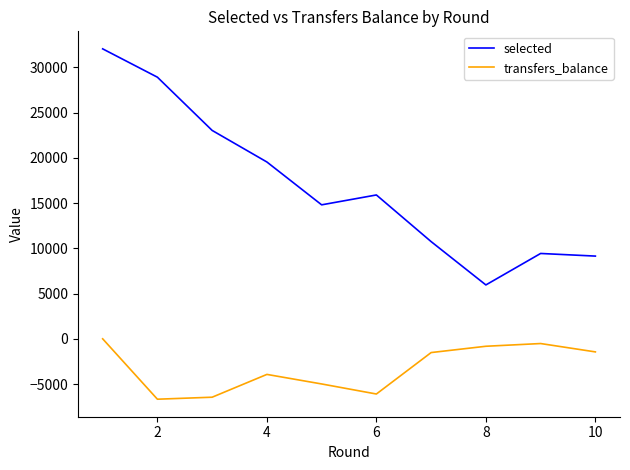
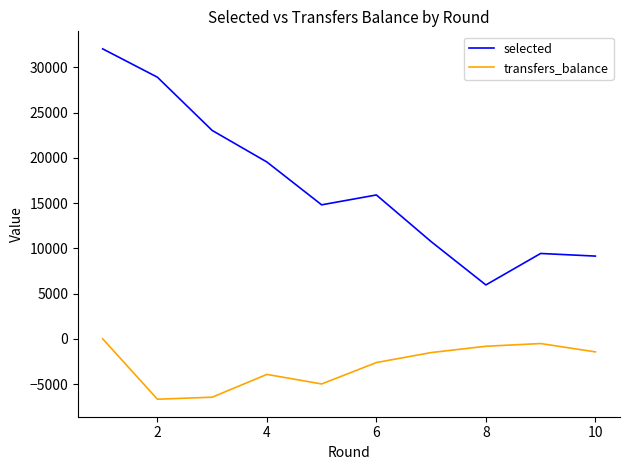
  {
    "selected": {
      "2": 29000,
      "4": 20000,
      "6": 16000,
      "8": 6000,
      "10": 9000
    },
    "transfers_balance": {
      "2": -7000,
      "4": -4000,
-     "6": -6000,
+     "6": -3000,
      "8": -1000,
      "10": -1000
    }
  }
